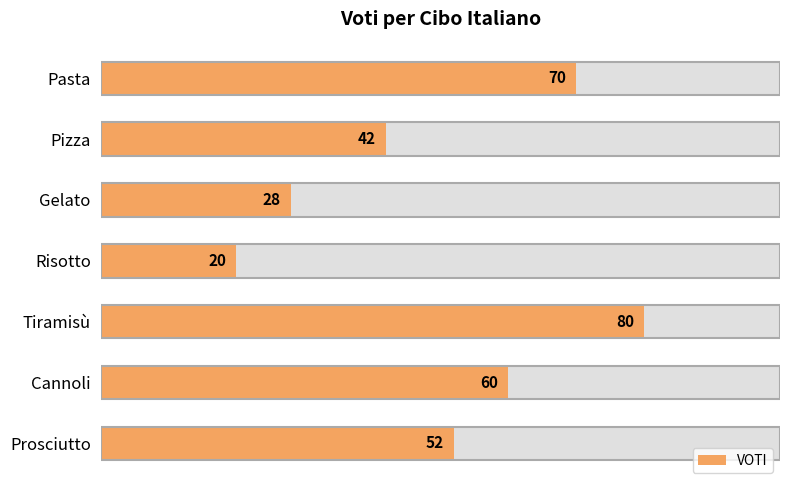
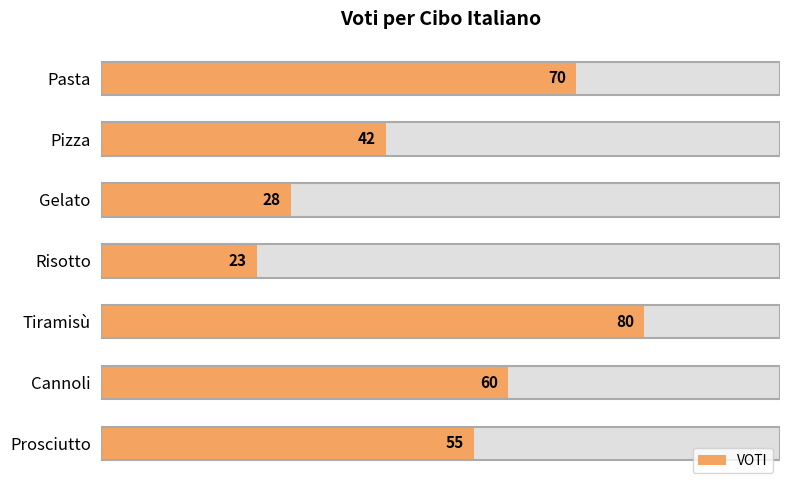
  {
    "VOTI": {
-     "Risotto": 20,
-     "Prosciutto": 52
+     "Risotto": 23,
+     "Prosciutto": 55
    }
  }
